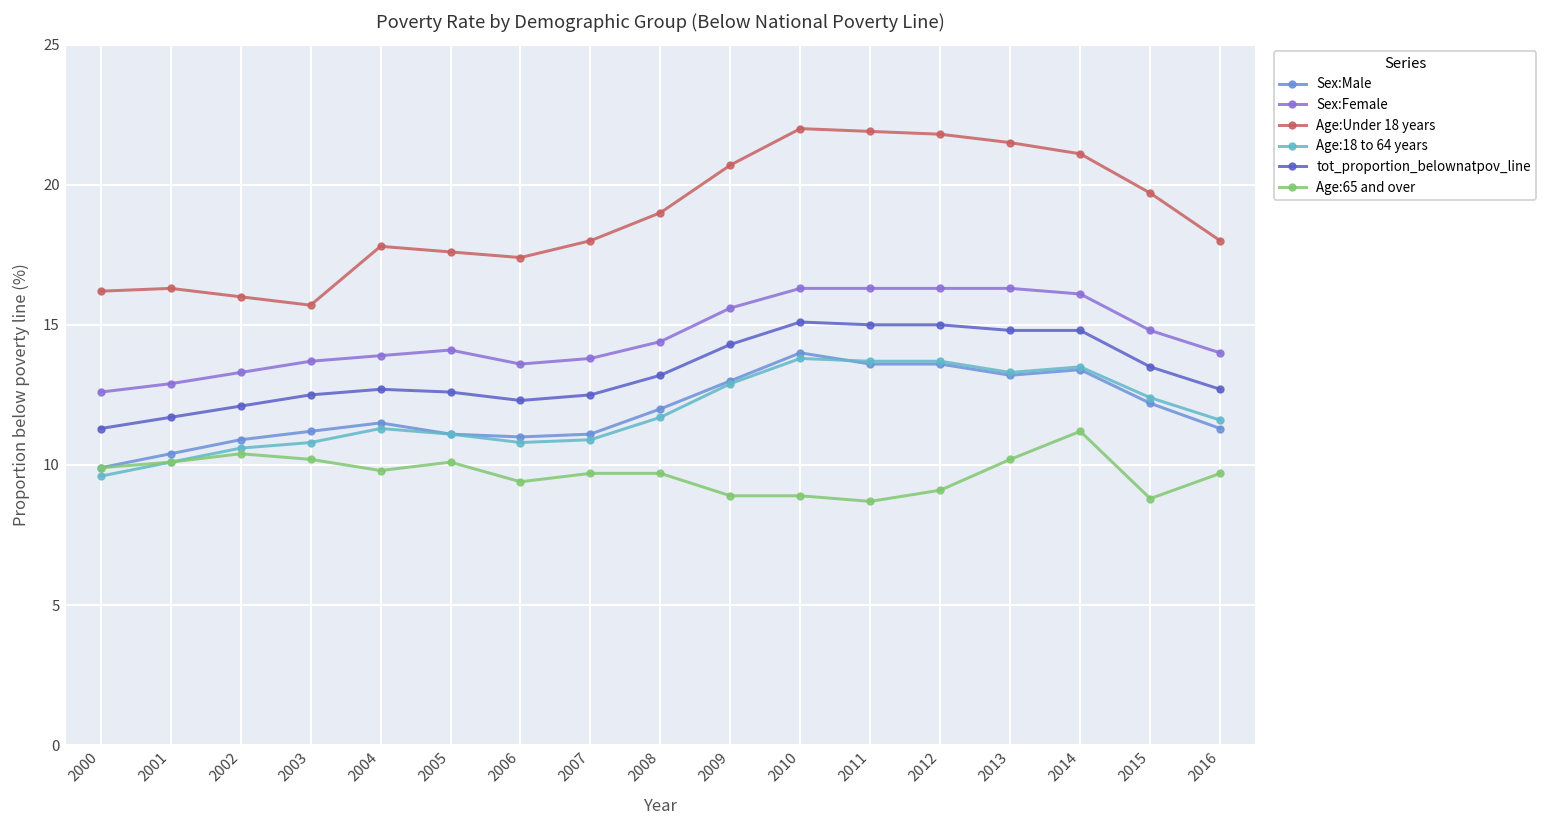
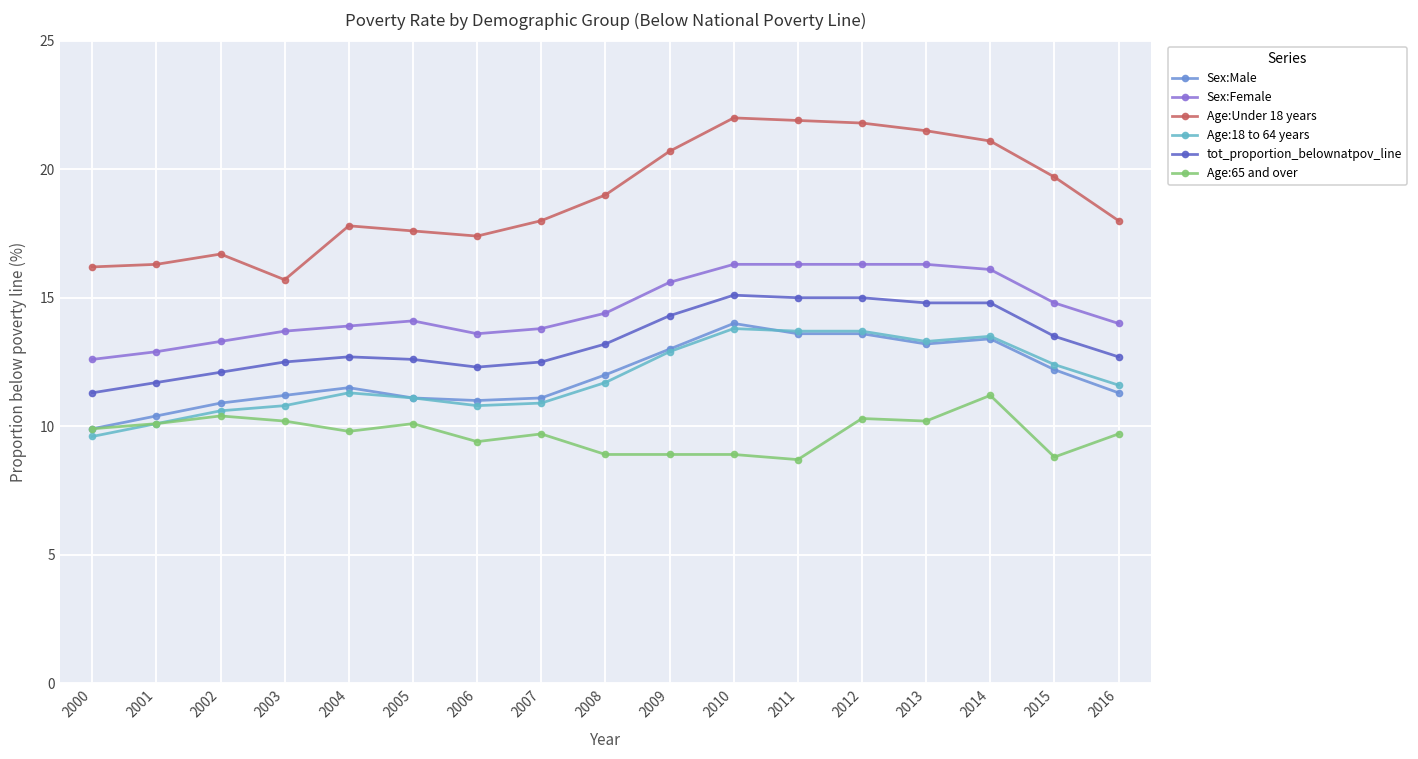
  {
    "Age:Under 18 years": {
      "2000": 16.2,
      "2001": 16.3,
-     "2002": 16.0,
+     "2002": 16.7,
      "2003": 15.7,
      "2004": 17.8,
      "2005": 17.6,
      "2006": 17.4,
      "2007": 18.0,
      "2008": 19.0,
      "2009": 20.7,
      "2010": 22.0,
      "2011": 21.9,
      "2012": 21.8,
      "2013": 21.5,
      "2014": 21.1,
      "2015": 19.7,
      "2016": 18.0
    },
    "Age:65 and over": {
      "2002": 10.4,
      "2003": 10.2,
      "2004": 9.8,
      "2005": 10.1,
      "2006": 9.4,
      "2007": 9.7,
-     "2008": 9.7,
+     "2008": 8.9,
      "2009": 8.9,
      "2010": 8.9,
      "2011": 8.7,
-     "2012": 9.1,
+     "2012": 10.3,
      "2013": 10.2,
      "2014": 11.2,
      "2015": 8.8,
      "2016": 9.7
    }
  }
